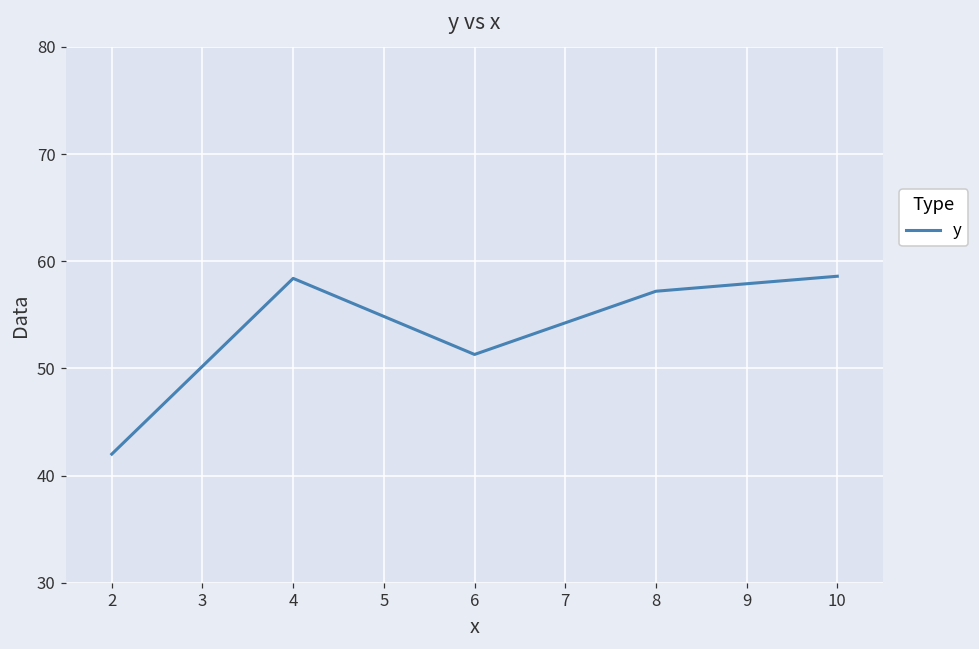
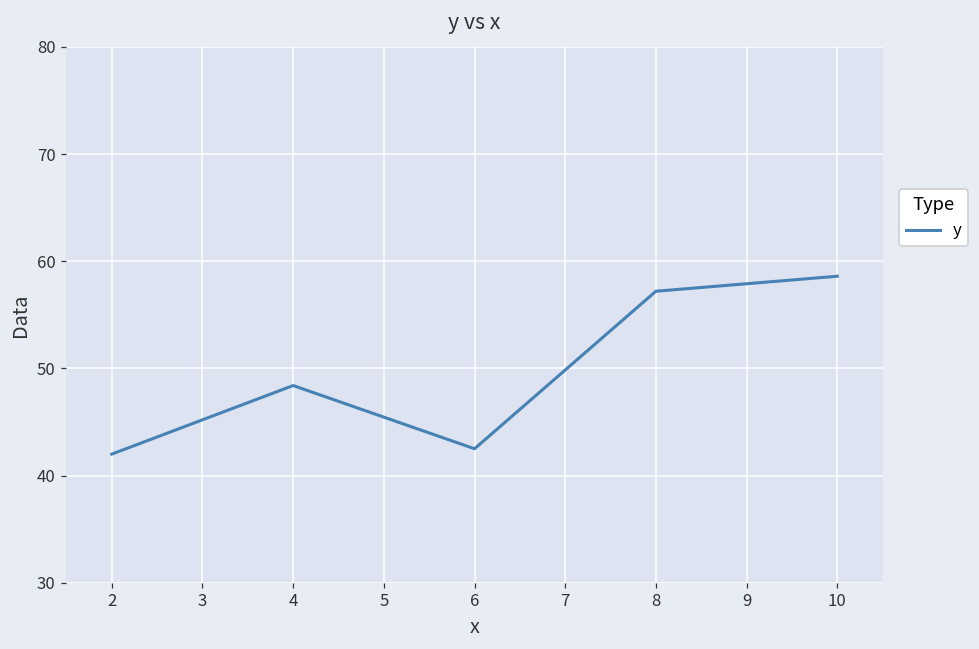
  {
    "2": 42,
-   "4": 58,
-   "6": 51,
+   "4": 48,
+   "6": 43,
    "8": 57,
    "10": 59
  }
